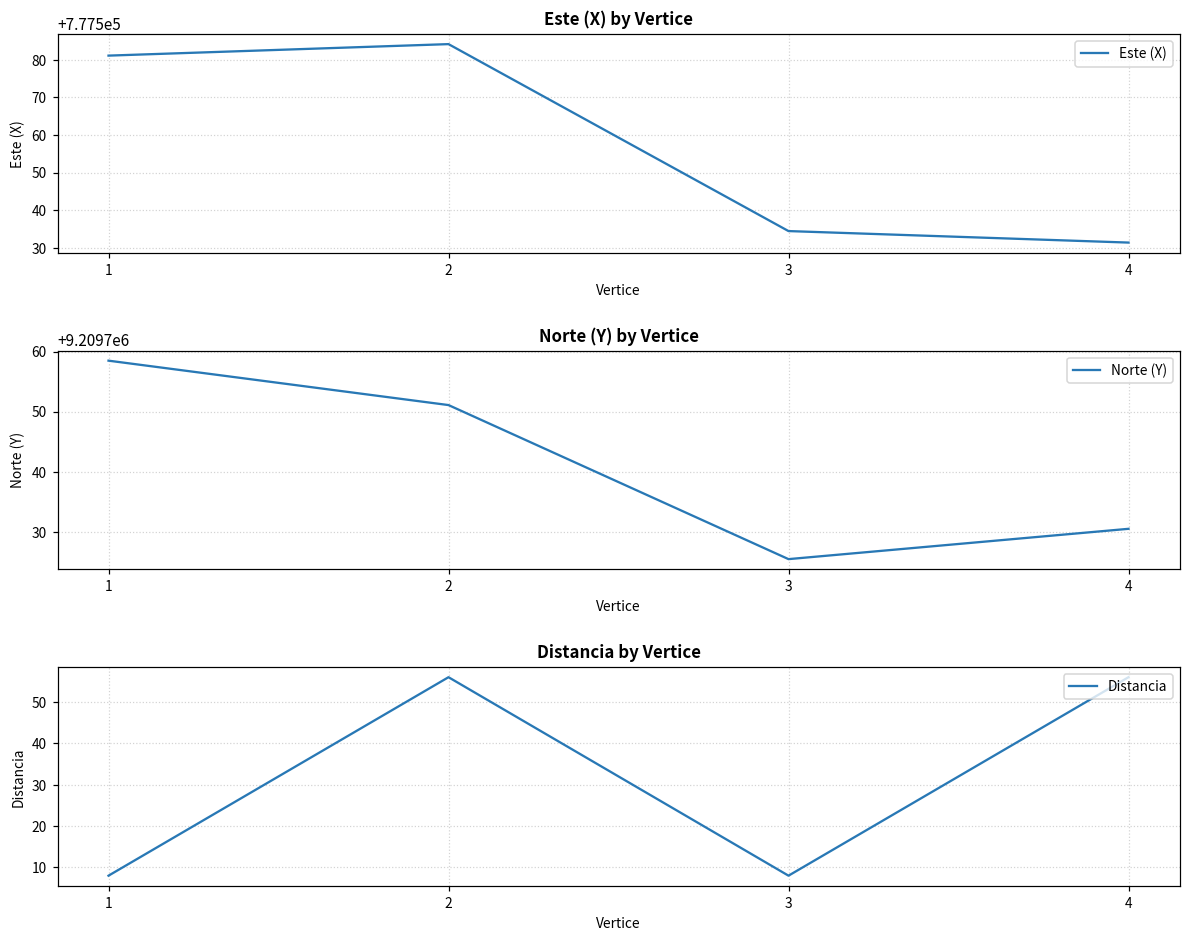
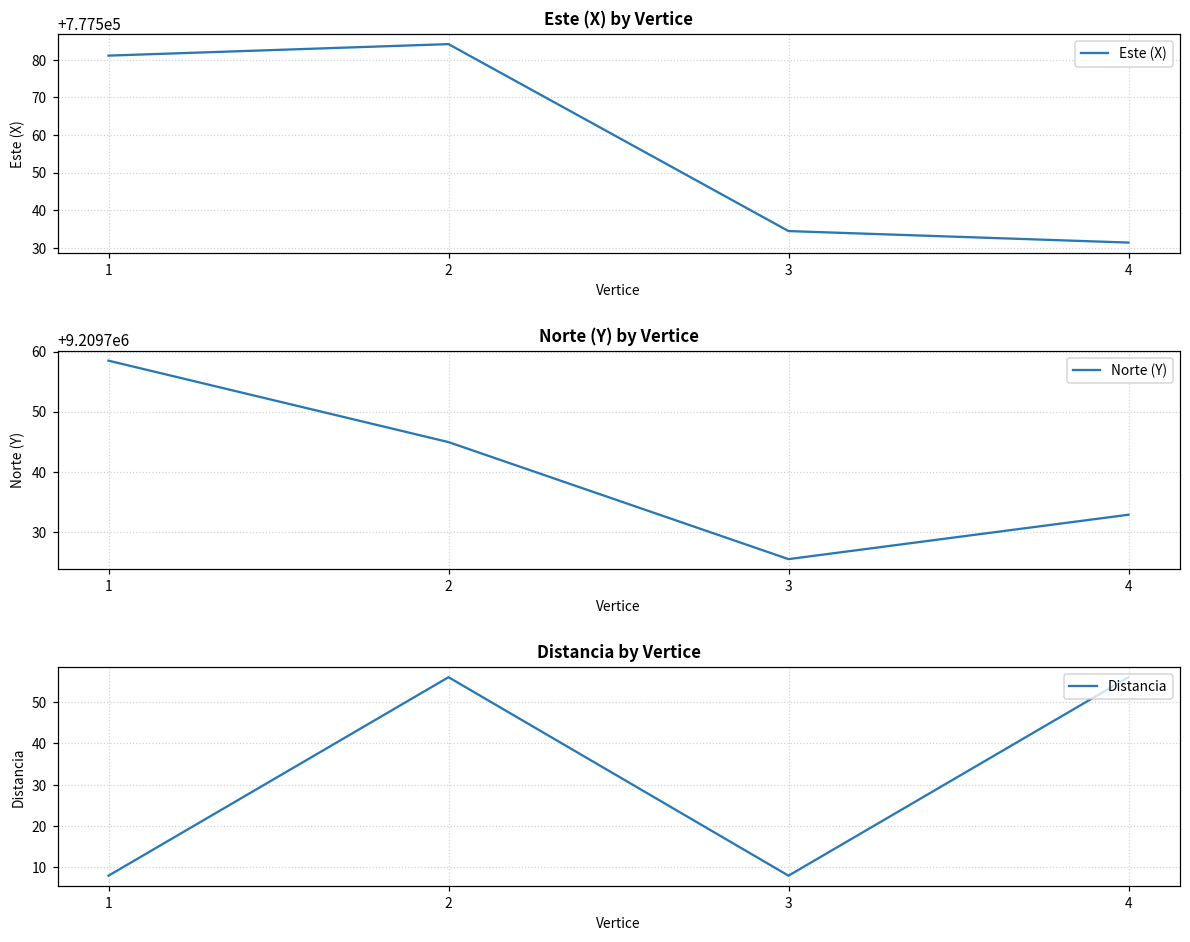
  {
    "Este (X) by Vertice": {
      "1": 777581,
      "2": 777584,
      "3": 777534,
      "4": 777531
    },
    "Norte (Y) by Vertice": {
      "1": 9209758,
-     "2": 9209751,
+     "2": 9209745,
      "3": 9209725,
-     "4": 9209731
+     "4": 9209733
    },
    "Distancia by Vertice": {
      "1": 8,
      "2": 56,
      "3": 8
    }
  }
